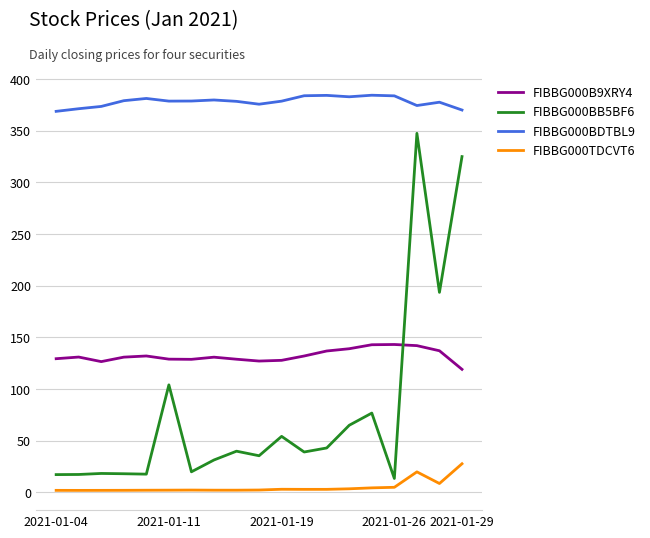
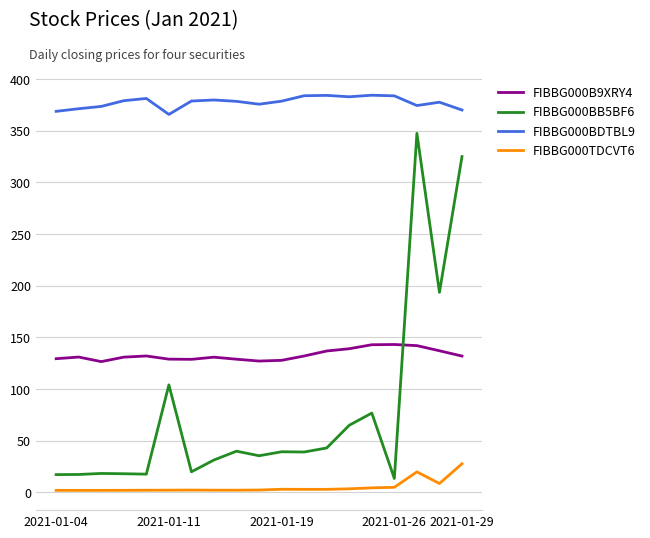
  {
    "FIBBG000B9XRY4": {
      "2021-01-04": 129,
      "2021-01-11": 129,
      "2021-01-19": 128,
      "2021-01-26": 143,
-     "2021-01-29": 119
+     "2021-01-29": 132
    },
    "FIBBG000BB5BF6": {
      "2021-01-04": 17,
      "2021-01-11": 104,
-     "2021-01-19": 54,
+     "2021-01-19": 39,
      "2021-01-26": 14,
      "2021-01-29": 325
    },
    "FIBBG000BDTBL9": {
      "2021-01-04": 369,
-     "2021-01-11": 379,
+     "2021-01-11": 366,
      "2021-01-19": 379,
      "2021-01-26": 384,
      "2021-01-29": 370
    },
    "FIBBG000TDCVT6": {
      "2021-01-04": 2,
      "2021-01-11": 2,
      "2021-01-19": 3,
      "2021-01-26": 5,
      "2021-01-29": 28
    }
  }
